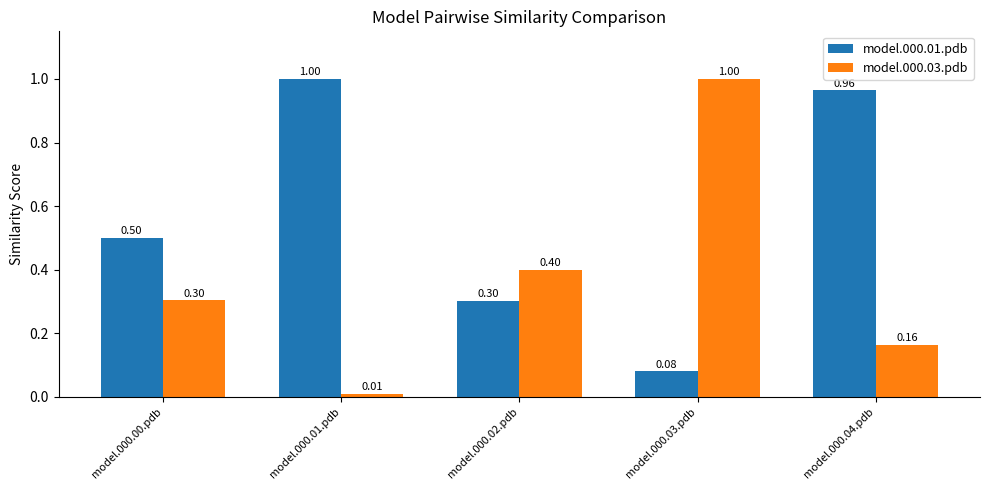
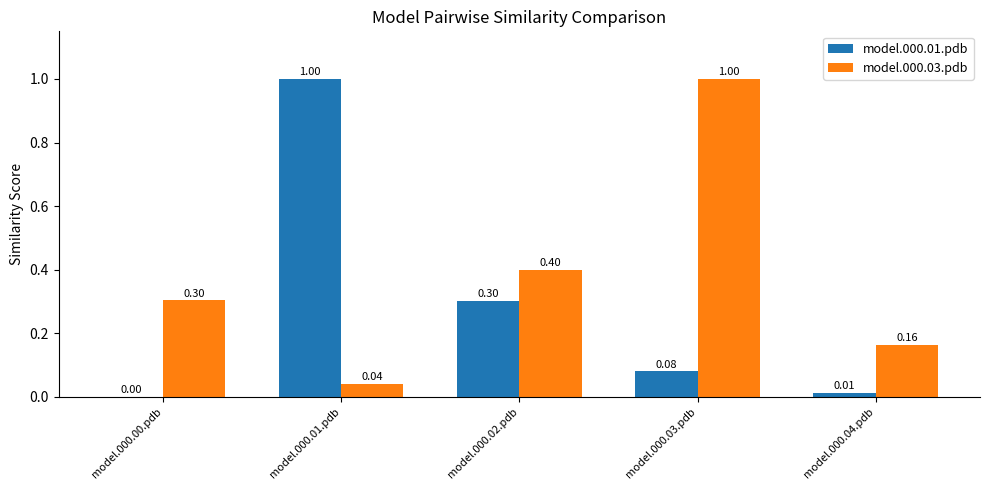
  {
    "model.000.01.pdb": {
-     "model.000.00.pdb": 0.50,
+     "model.000.00.pdb": 0.00,
      "model.000.01.pdb": 1.00,
      "model.000.02.pdb": 0.30,
      "model.000.03.pdb": 0.08,
-     "model.000.04.pdb": 0.96
+     "model.000.04.pdb": 0.01
    },
    "model.000.03.pdb": {
      "model.000.00.pdb": 0.30,
-     "model.000.01.pdb": 0.01,
+     "model.000.01.pdb": 0.04,
      "model.000.02.pdb": 0.40,
      "model.000.03.pdb": 1.00,
      "model.000.04.pdb": 0.16
    }
  }
